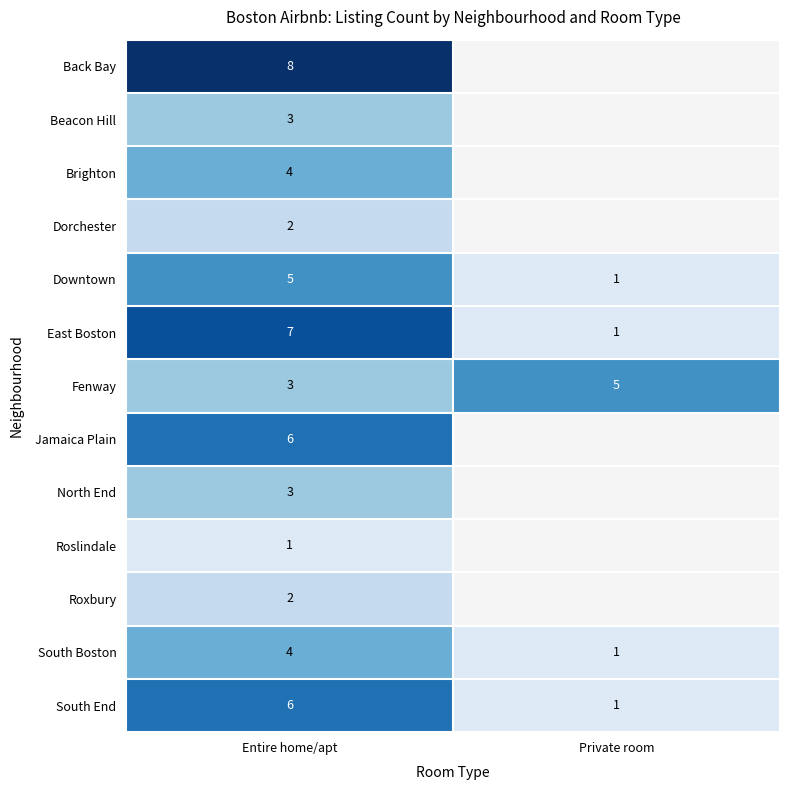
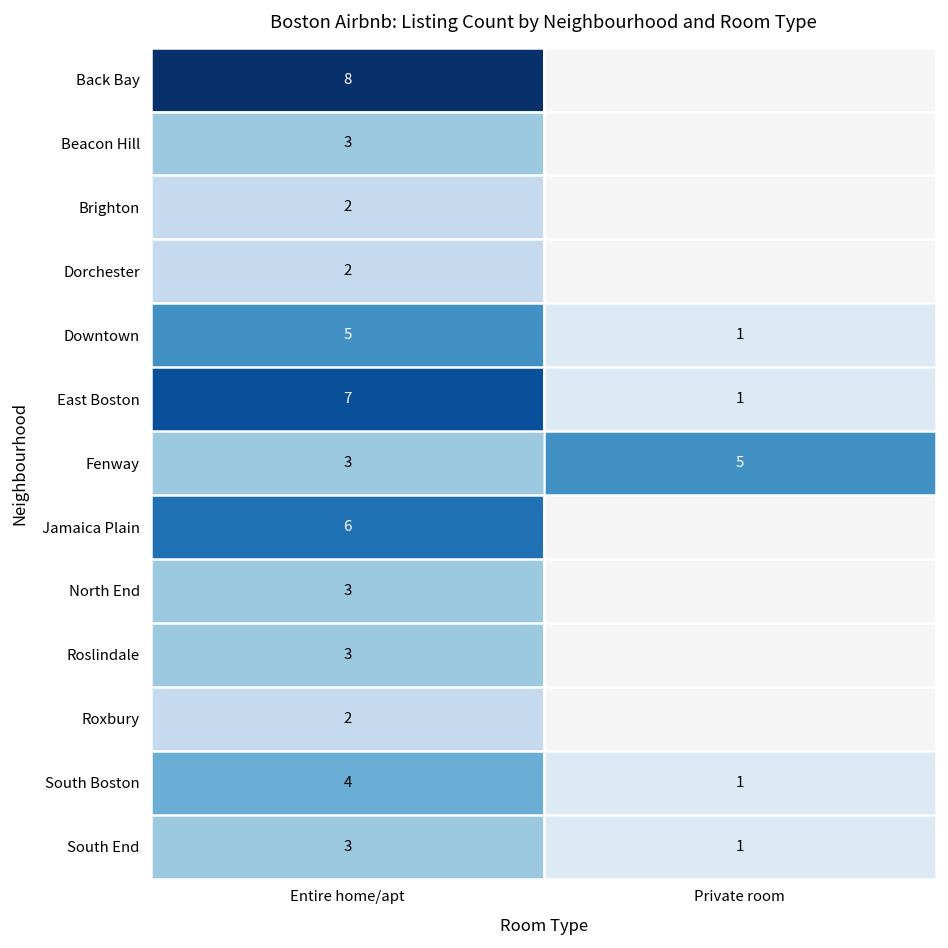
  {
    "Back Bay": {
      "Entire home/apt": 8
    },
    "Beacon Hill": {
      "Entire home/apt": 3
    },
    "Brighton": {
-     "Entire home/apt": 4
+     "Entire home/apt": 2
    },
    "Dorchester": {
      "Entire home/apt": 2
    },
    "Downtown": {
      "Entire home/apt": 5,
      "Private room": 1
    },
    "East Boston": {
      "Entire home/apt": 7,
      "Private room": 1
    },
    "Fenway": {
      "Entire home/apt": 3,
      "Private room": 5
    },
    "Jamaica Plain": {
      "Entire home/apt": 6
    },
    "North End": {
      "Entire home/apt": 3
    },
    "Roslindale": {
-     "Entire home/apt": 1
+     "Entire home/apt": 3
    },
    "Roxbury": {
      "Entire home/apt": 2
    },
    "South Boston": {
      "Entire home/apt": 4,
      "Private room": 1
    },
    "South End": {
-     "Entire home/apt": 6,
+     "Entire home/apt": 3,
      "Private room": 1
    }
  }
